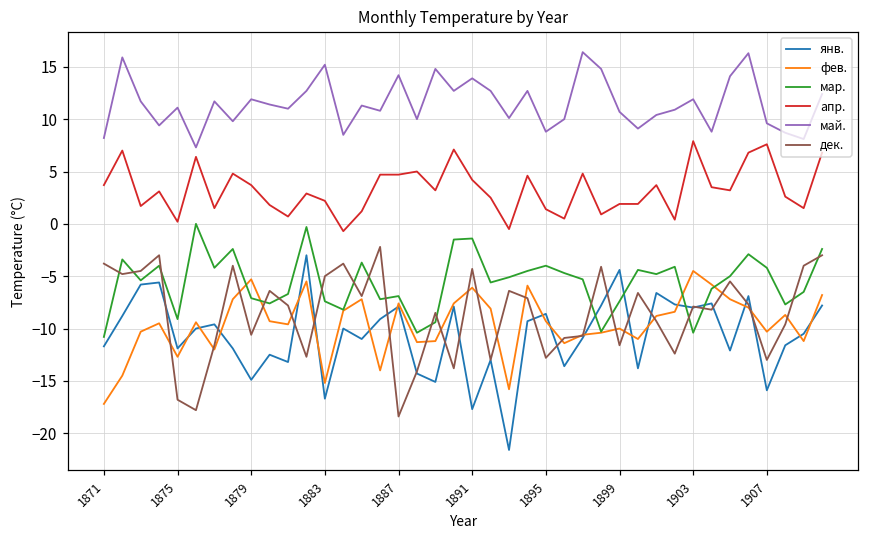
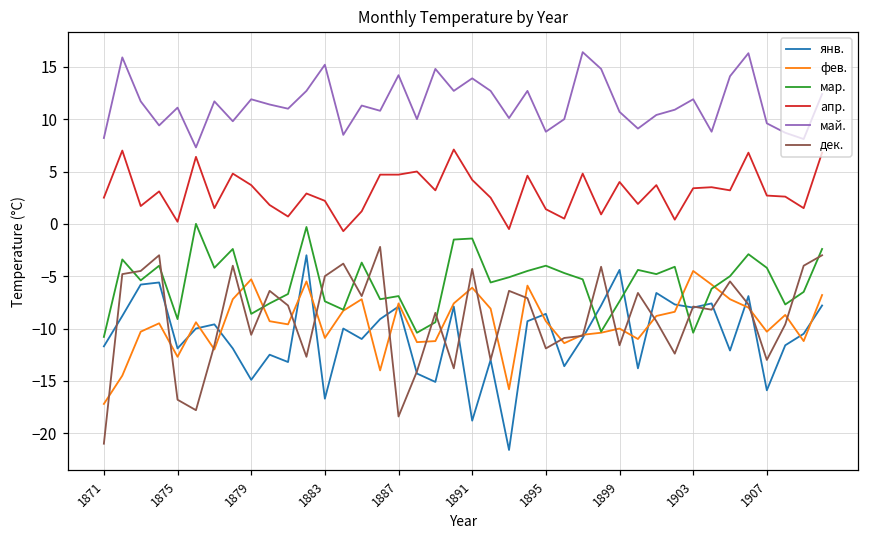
  {
    "янв.": {
      "1871": -12,
      "1875": -12,
      "1879": -15,
      "1883": -17,
      "1887": -8,
-     "1891": -18,
+     "1891": -19,
      "1895": -9,
      "1899": -4,
      "1907": -16
    },
    "фев.": {
      "1871": -17,
      "1875": -13,
      "1879": -5,
-     "1883": -15,
+     "1883": -11,
      "1887": -8,
      "1891": -6,
      "1895": -9,
      "1899": -10,
      "1903": -5,
      "1907": -10
    },
    "мар.": {
      "1871": -11,
      "1875": -9,
-     "1879": -7,
+     "1879": -9,
      "1883": -7,
      "1887": -7,
      "1891": -1,
      "1895": -4,
      "1899": -7,
      "1903": -10,
      "1907": -4
    },
    "апр.": {
-     "1871": 4,
+     "1871": 3,
      "1875": 0,
      "1879": 4,
      "1883": 2,
      "1887": 5,
      "1891": 4,
      "1895": 1,
-     "1899": 2,
-     "1903": 8,
-     "1907": 8
+     "1899": 4,
+     "1903": 3,
+     "1907": 3
    },
    "май.": {
      "1871": 8,
      "1875": 11,
      "1879": 12,
      "1883": 15,
      "1887": 14,
      "1891": 14,
      "1895": 9,
      "1899": 11,
      "1903": 12,
      "1907": 10
    },
    "дек.": {
-     "1871": -4,
+     "1871": -21,
      "1875": -17,
      "1879": -11,
      "1883": -5,
      "1887": -18,
      "1891": -4,
-     "1895": -13,
+     "1895": -12,
      "1899": -12,
      "1907": -13
    }
  }
